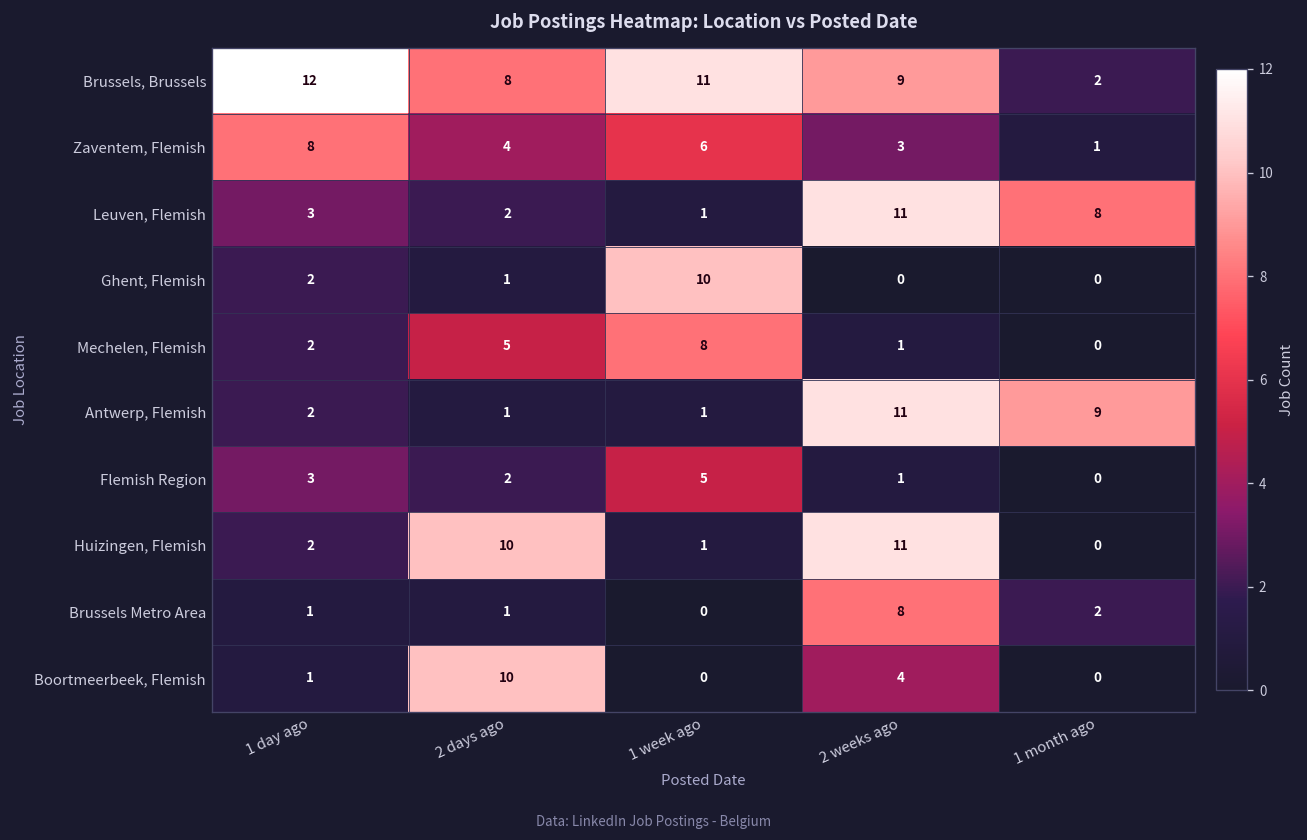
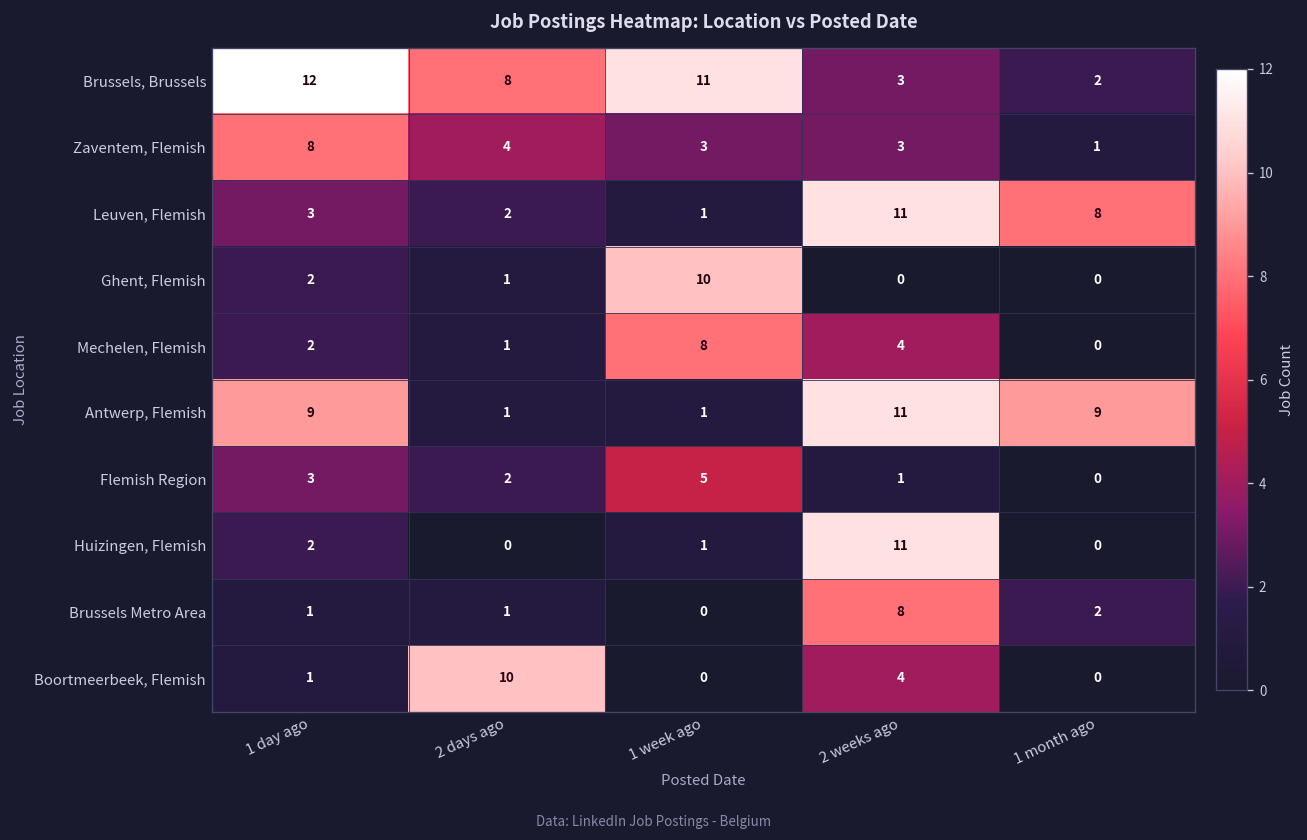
  {
    "Brussels, Brussels": {
      "1 day ago": 12,
      "2 days ago": 8,
      "1 week ago": 11,
-     "2 weeks ago": 9,
+     "2 weeks ago": 3,
      "1 month ago": 2
    },
    "Zaventem, Flemish": {
      "1 day ago": 8,
      "2 days ago": 4,
-     "1 week ago": 6,
+     "1 week ago": 3,
      "2 weeks ago": 3,
      "1 month ago": 1
    },
    "Leuven, Flemish": {
      "1 day ago": 3,
      "2 days ago": 2,
      "1 week ago": 1,
      "2 weeks ago": 11,
      "1 month ago": 8
    },
    "Ghent, Flemish": {
      "1 day ago": 2,
      "2 days ago": 1,
      "1 week ago": 10,
      "2 weeks ago": 0,
      "1 month ago": 0
    },
    "Mechelen, Flemish": {
      "1 day ago": 2,
-     "2 days ago": 5,
+     "2 days ago": 1,
      "1 week ago": 8,
-     "2 weeks ago": 1,
+     "2 weeks ago": 4,
      "1 month ago": 0
    },
    "Antwerp, Flemish": {
-     "1 day ago": 2,
+     "1 day ago": 9,
      "2 days ago": 1,
      "1 week ago": 1,
      "2 weeks ago": 11,
      "1 month ago": 9
    },
    "Flemish Region": {
      "1 day ago": 3,
      "2 days ago": 2,
      "1 week ago": 5,
      "2 weeks ago": 1,
      "1 month ago": 0
    },
    "Huizingen, Flemish": {
      "1 day ago": 2,
-     "2 days ago": 10,
+     "2 days ago": 0,
      "1 week ago": 1,
      "2 weeks ago": 11,
      "1 month ago": 0
    },
    "Brussels Metro Area": {
      "1 day ago": 1,
      "2 days ago": 1,
      "1 week ago": 0,
      "2 weeks ago": 8,
      "1 month ago": 2
    },
    "Boortmeerbeek, Flemish": {
      "1 day ago": 1,
      "2 days ago": 10,
      "1 week ago": 0,
      "2 weeks ago": 4,
      "1 month ago": 0
    }
  }
